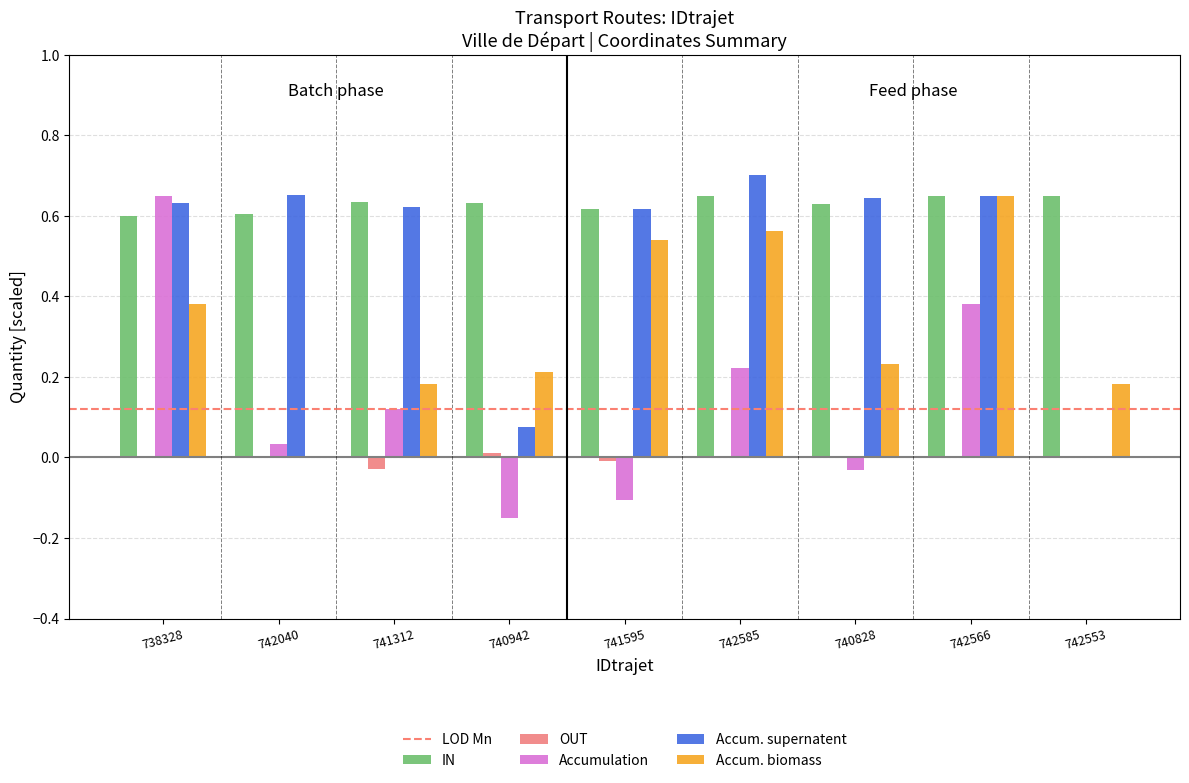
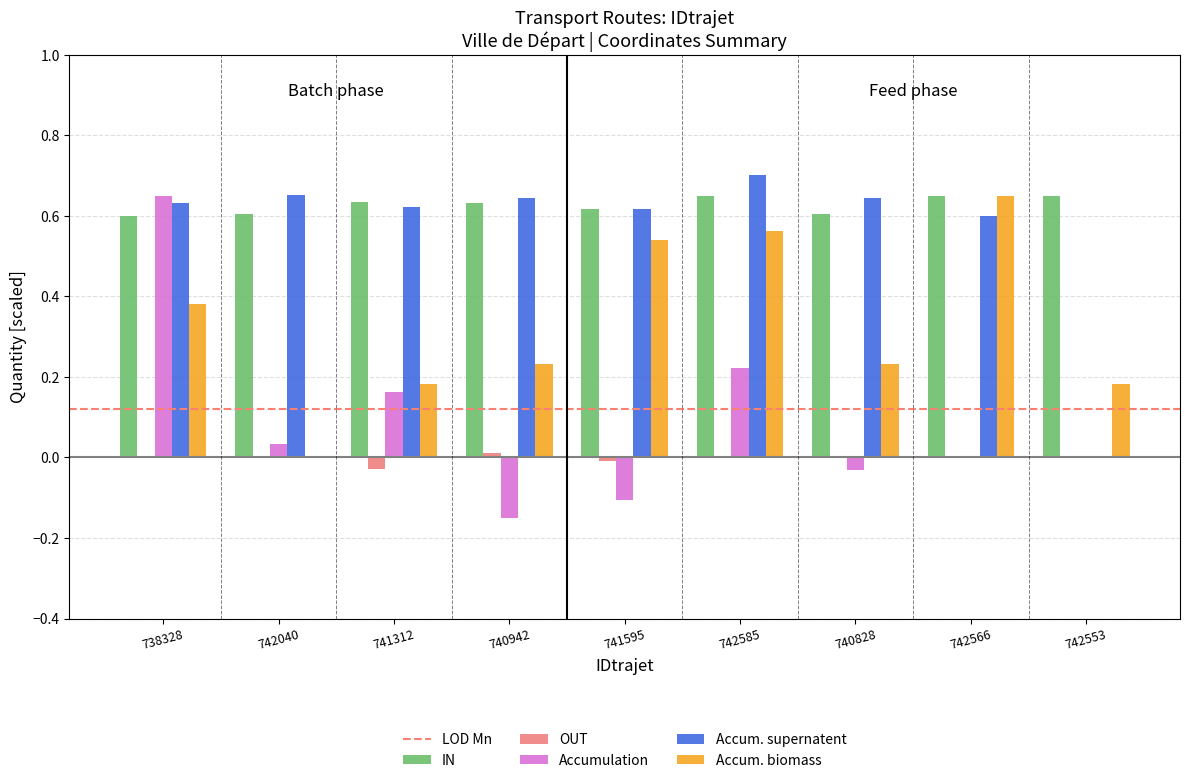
  {
    "IN": {
      "738328": 0.60,
      "742040": 0.60,
      "741312": 0.64,
      "740942": 0.63,
      "741595": 0.62,
      "742585": 0.65,
-     "740828": 0.63,
+     "740828": 0.60,
      "742566": 0.65,
      "742553": 0.65
    },
    "OUT": {
      "738328": 0.00,
      "742040": 0.00,
      "741312": -0.03,
      "740942": 0.01,
      "741595": -0.01,
      "742585": 0.00,
      "740828": 0.00,
      "742566": 0.00,
      "742553": 0.00
    },
    "Accumulation": {
      "738328": 0.65,
      "742040": 0.03,
-     "741312": 0.12,
+     "741312": 0.16,
      "740942": -0.15,
      "741595": -0.11,
      "742585": 0.22,
      "740828": -0.03,
-     "742566": 0.38
+     "742566": 0.00
    },
    "Accum. supernatent": {
      "738328": 0.63,
      "742040": 0.65,
      "741312": 0.62,
-     "740942": 0.08,
+     "740942": 0.64,
      "741595": 0.62,
      "742585": 0.70,
      "740828": 0.64,
-     "742566": 0.65,
+     "742566": 0.60,
      "742553": 0.00
    },
    "Accum. biomass": {
      "738328": 0.38,
      "742040": 0.00,
      "741312": 0.18,
-     "740942": 0.21,
+     "740942": 0.23,
      "741595": 0.54,
      "742585": 0.56,
      "740828": 0.23,
      "742566": 0.65,
      "742553": 0.18
    }
  }
